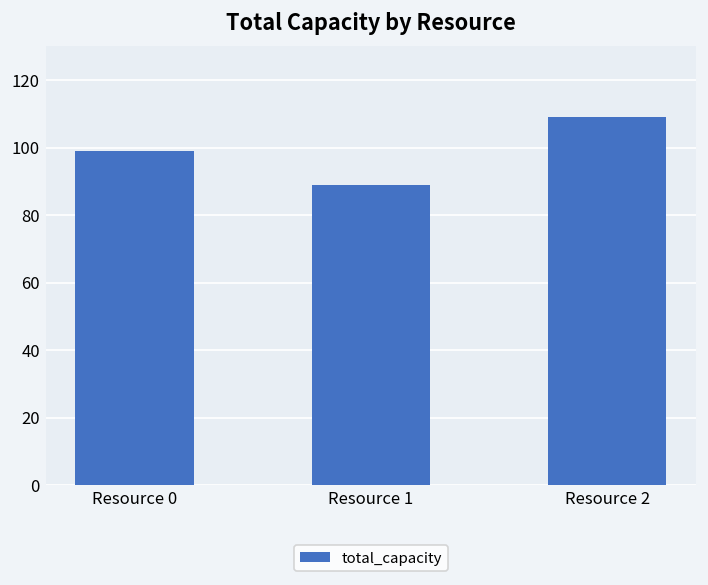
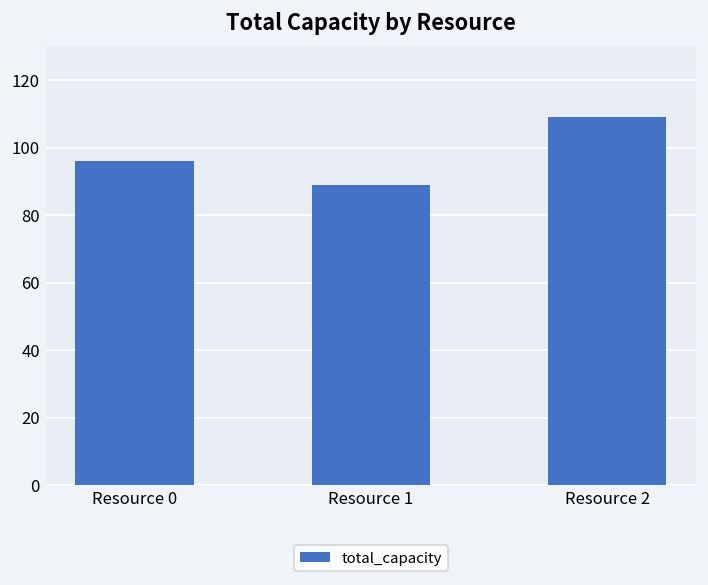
  {
-   "Resource 0": 99,
+   "Resource 0": 96,
    "Resource 1": 89,
    "Resource 2": 109
  }
